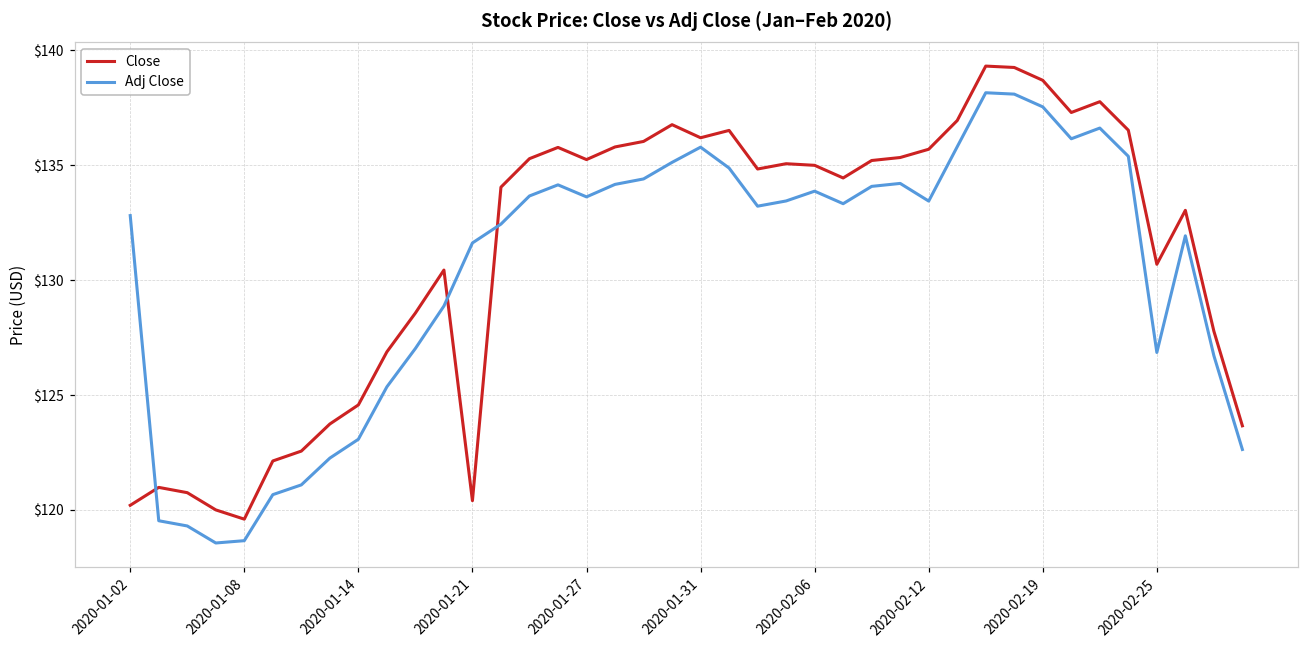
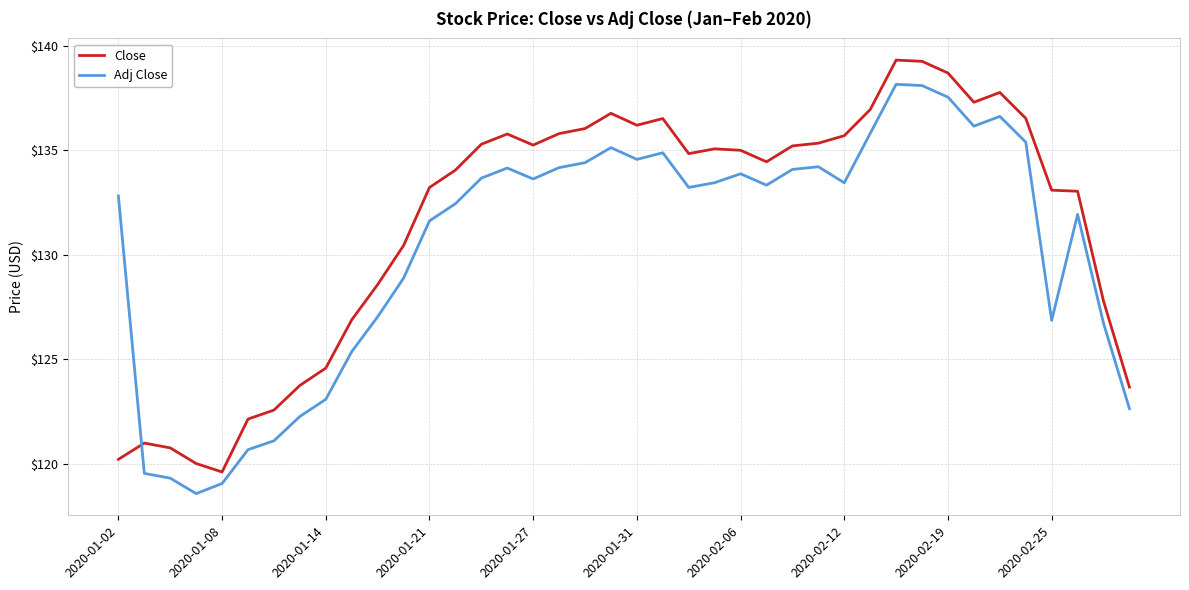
  {
    "Close": {
      "2020-01-02": "$120.2",
      "2020-01-08": "$119.6",
      "2020-01-14": "$124.6",
-     "2020-01-21": "$120.4",
+     "2020-01-21": "$133.2",
      "2020-01-27": "$135.3",
      "2020-01-31": "$136.2",
      "2020-02-06": "$135.0",
      "2020-02-12": "$135.7",
      "2020-02-19": "$138.7",
-     "2020-02-25": "$130.7"
+     "2020-02-25": "$133.1"
    },
    "Adj Close": {
      "2020-01-02": "$132.8",
-     "2020-01-08": "$118.7",
+     "2020-01-08": "$119.0",
      "2020-01-14": "$123.1",
      "2020-01-21": "$131.6",
      "2020-01-27": "$133.6",
-     "2020-01-31": "$135.8",
+     "2020-01-31": "$134.6",
      "2020-02-06": "$133.9",
      "2020-02-12": "$133.4",
      "2020-02-19": "$137.5",
      "2020-02-25": "$126.9"
    }
  }
